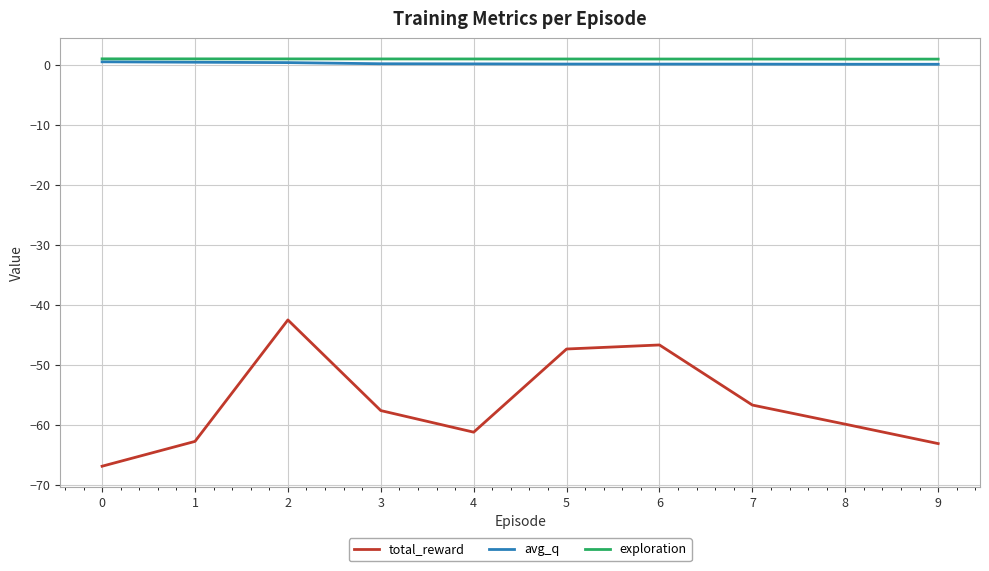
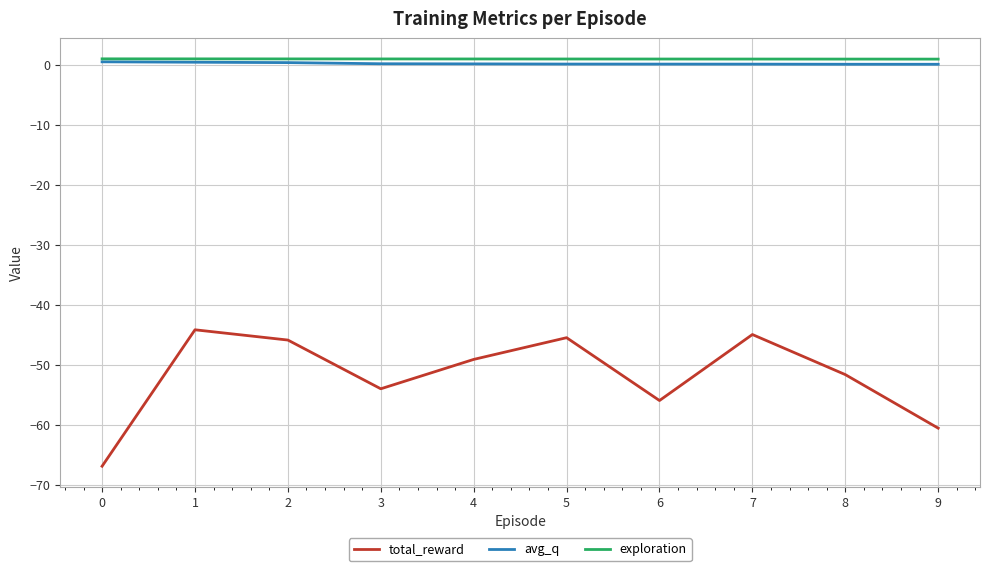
  {
    "total_reward": {
      "0": -67,
-     "1": -63,
-     "2": -42,
-     "3": -58,
-     "4": -61,
-     "5": -47,
-     "6": -47,
-     "7": -57,
-     "8": -60,
-     "9": -63
+     "1": -44,
+     "2": -46,
+     "3": -54,
+     "4": -49,
+     "5": -45,
+     "6": -56,
+     "7": -45,
+     "8": -52,
+     "9": -61
    },
    "avg_q": {
      "0": 1,
      "1": 0,
      "2": 0,
      "3": 0,
      "4": 0,
      "5": 0,
      "6": 0,
      "7": 0,
      "8": 0,
      "9": 0
    },
    "exploration": {
      "0": 1,
      "1": 1,
      "2": 1,
      "3": 1,
      "4": 1,
      "5": 1,
      "6": 1,
      "7": 1,
      "8": 1,
      "9": 1
    }
  }
